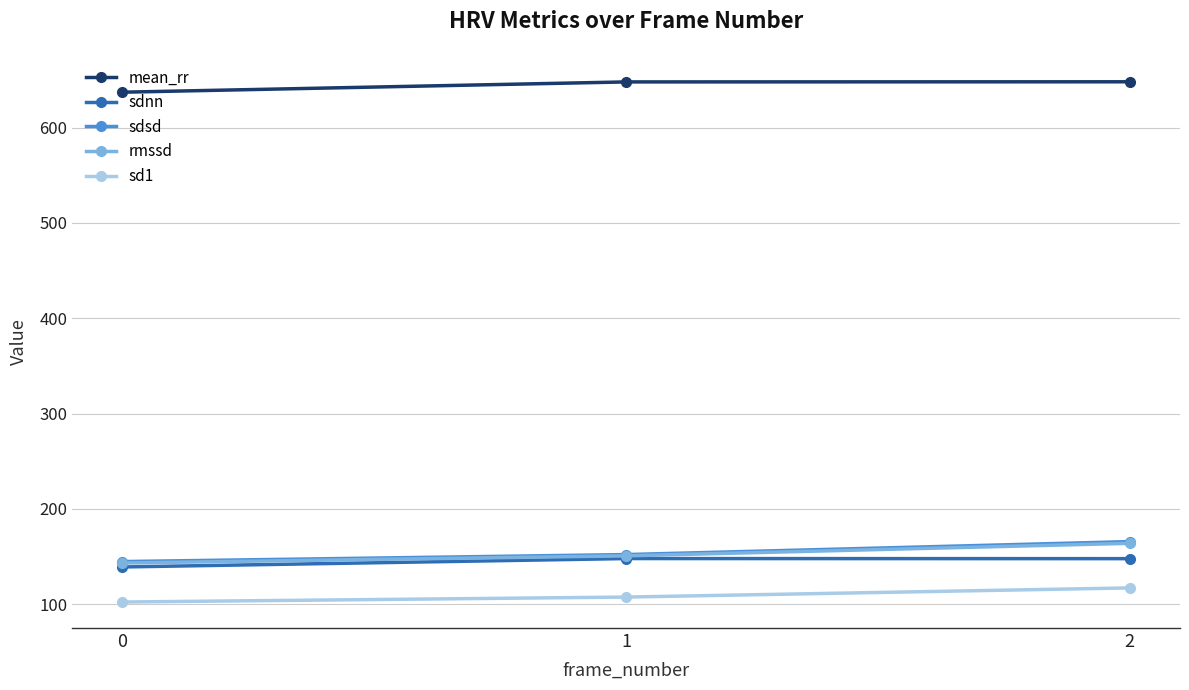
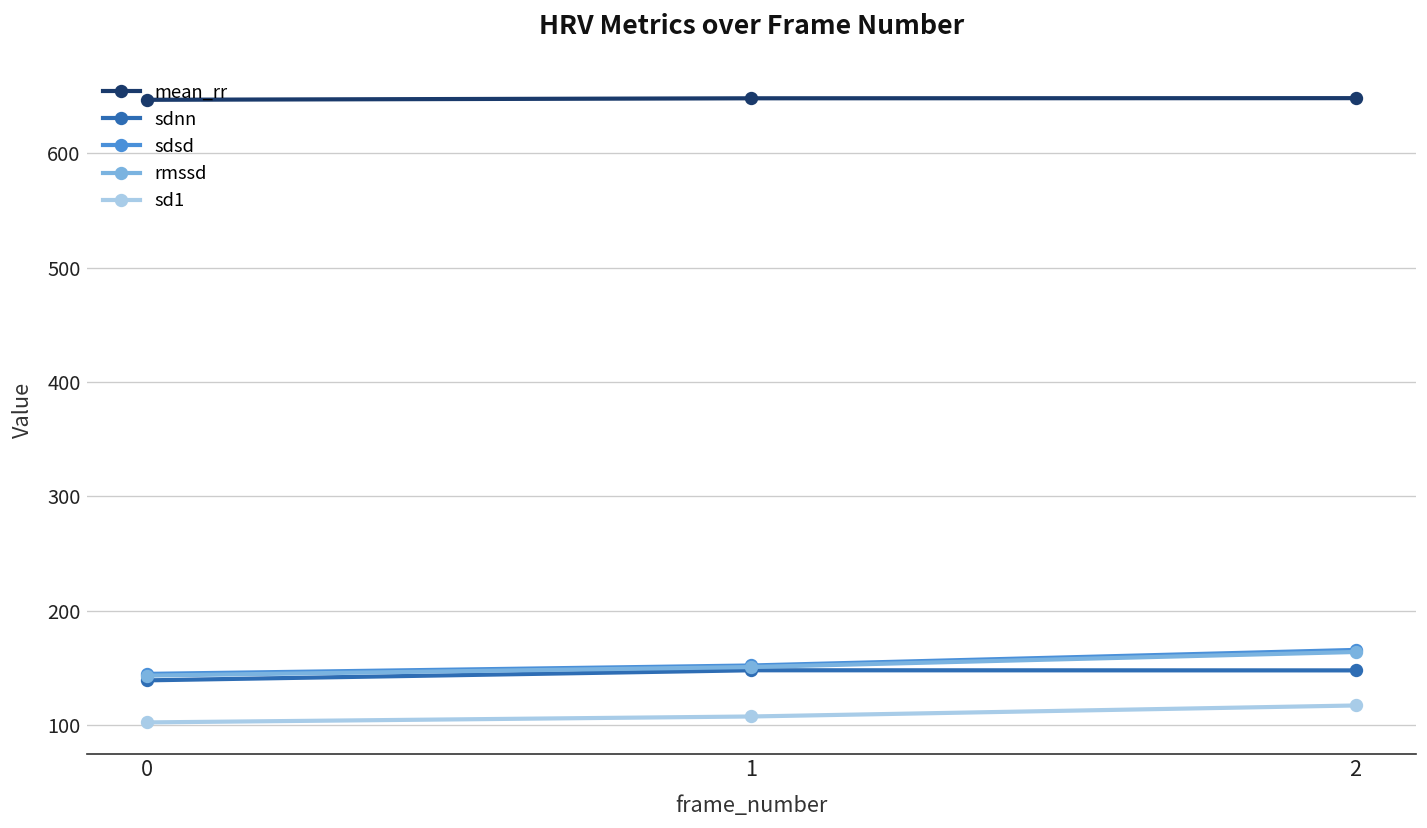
  {
    "mean_rr": {
-     "0": 640,
+     "0": 650,
      "1": 650,
      "2": 650
    }
  }
